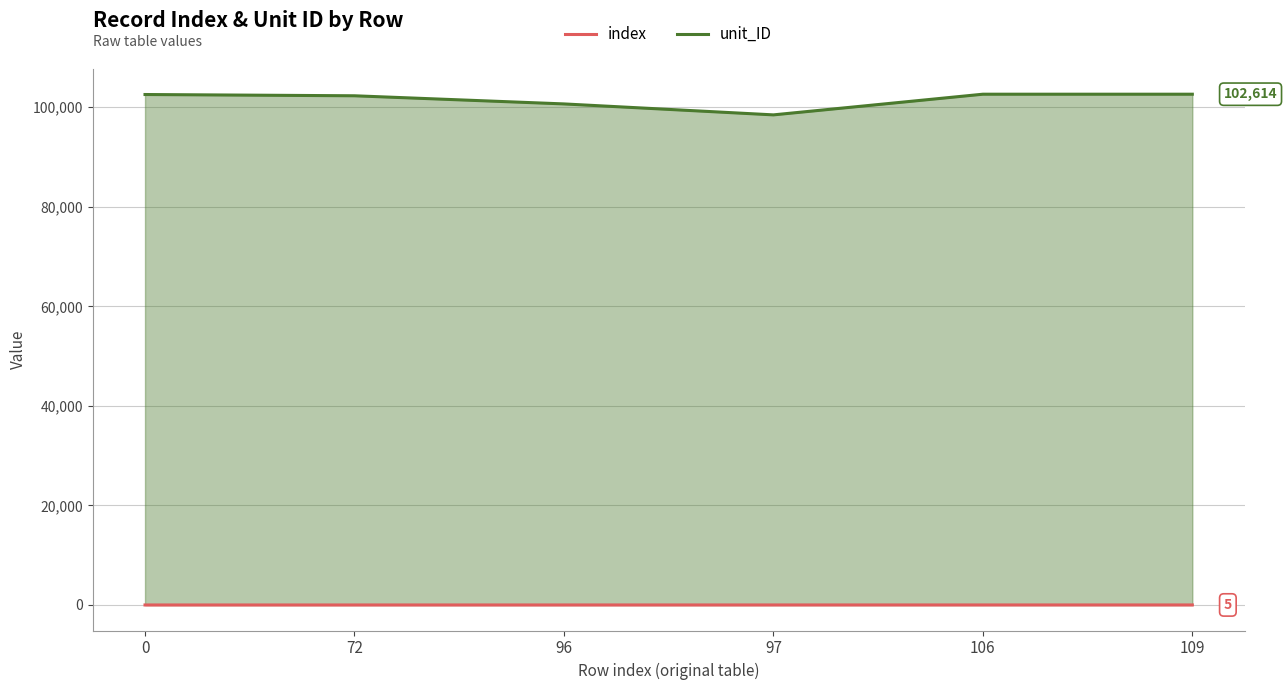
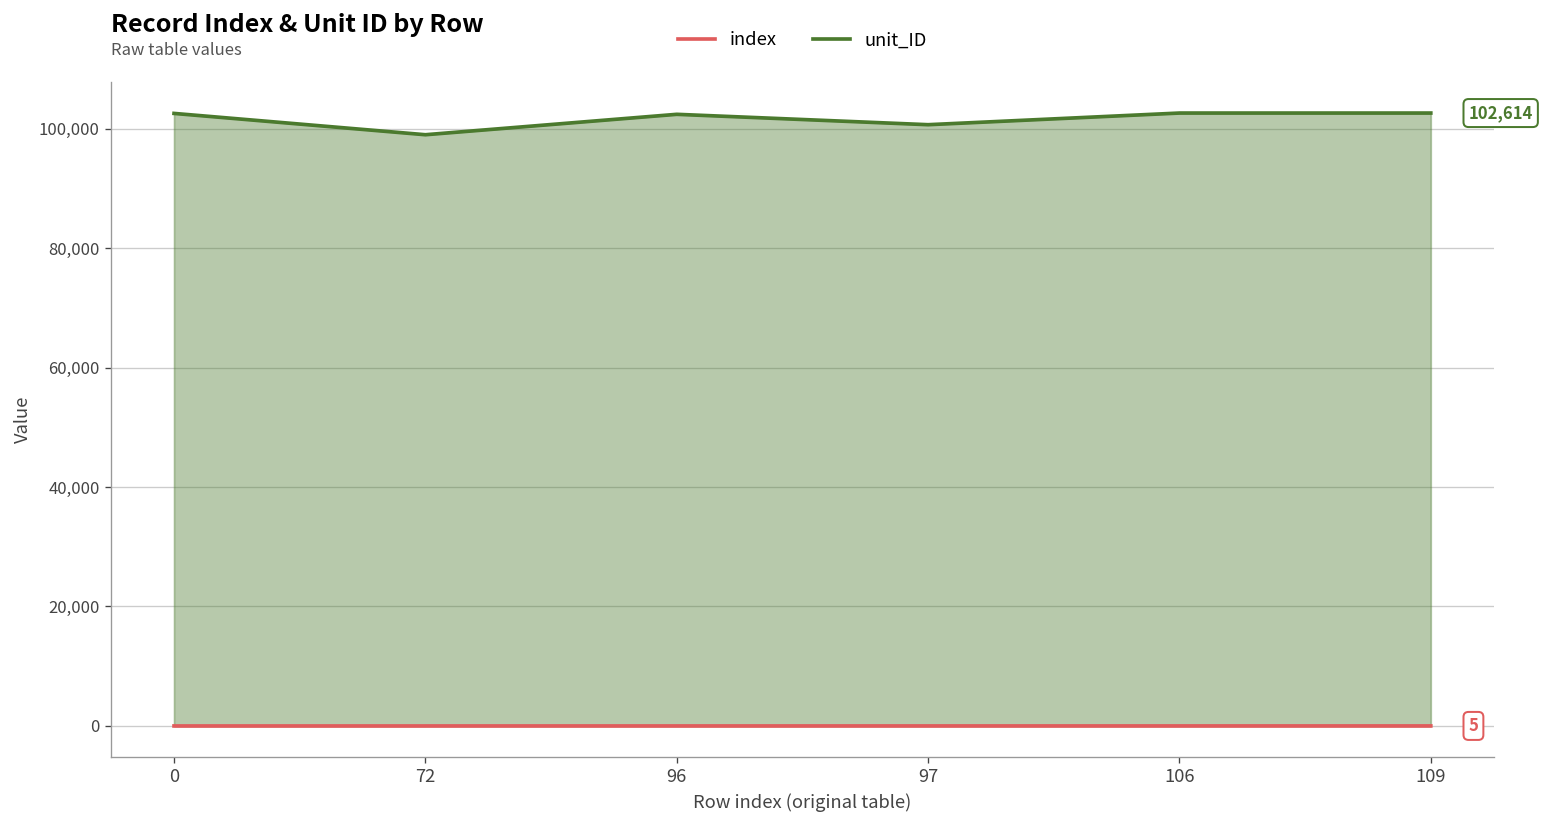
  {
    "index": {
      "0": "0",
      "72": "0",
      "96": "0",
      "97": "0",
      "106": "0"
    },
    "unit_ID": {
      "0": "103,000",
-     "72": "102,000",
-     "96": "101,000",
-     "97": "98,000",
+     "72": "99,000",
+     "96": "102,000",
+     "97": "101,000",
      "106": "103,000",
      "109": "103,000"
    }
  }
